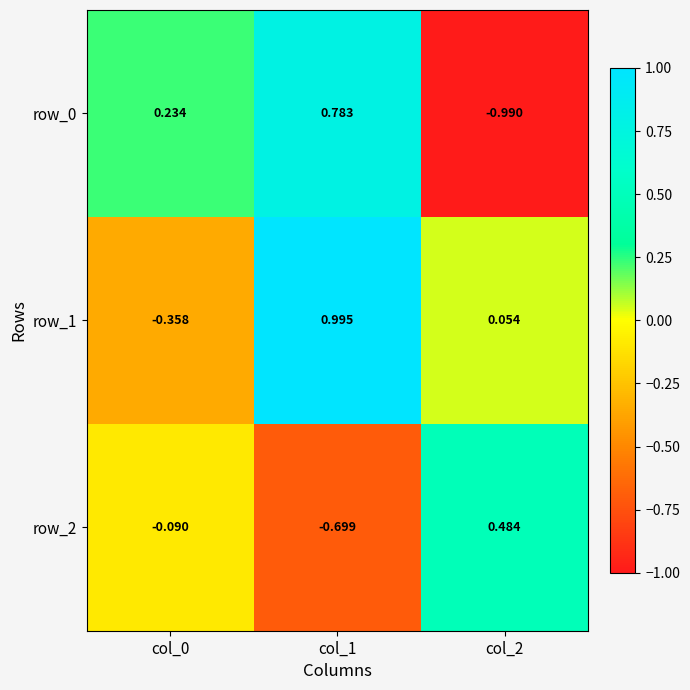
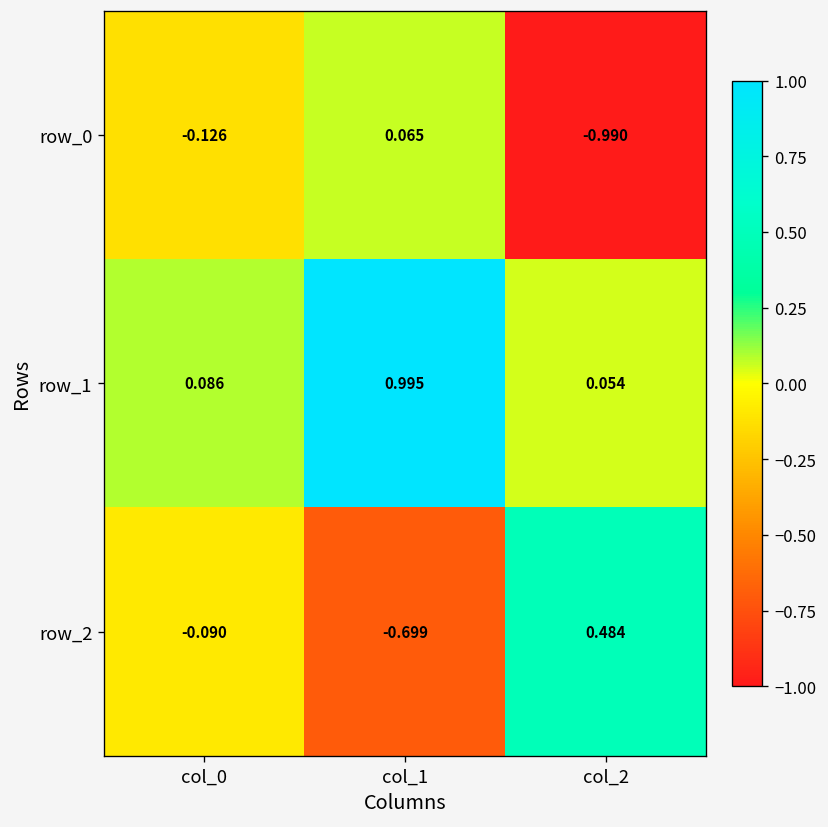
  {
    "row_0": {
-     "col_0": 0.234,
-     "col_1": 0.783,
+     "col_0": -0.126,
+     "col_1": 0.065,
      "col_2": -0.990
    },
    "row_1": {
-     "col_0": -0.358,
+     "col_0": 0.086,
      "col_1": 0.995,
      "col_2": 0.054
    },
    "row_2": {
      "col_0": -0.090,
      "col_1": -0.699,
      "col_2": 0.484
    }
  }
